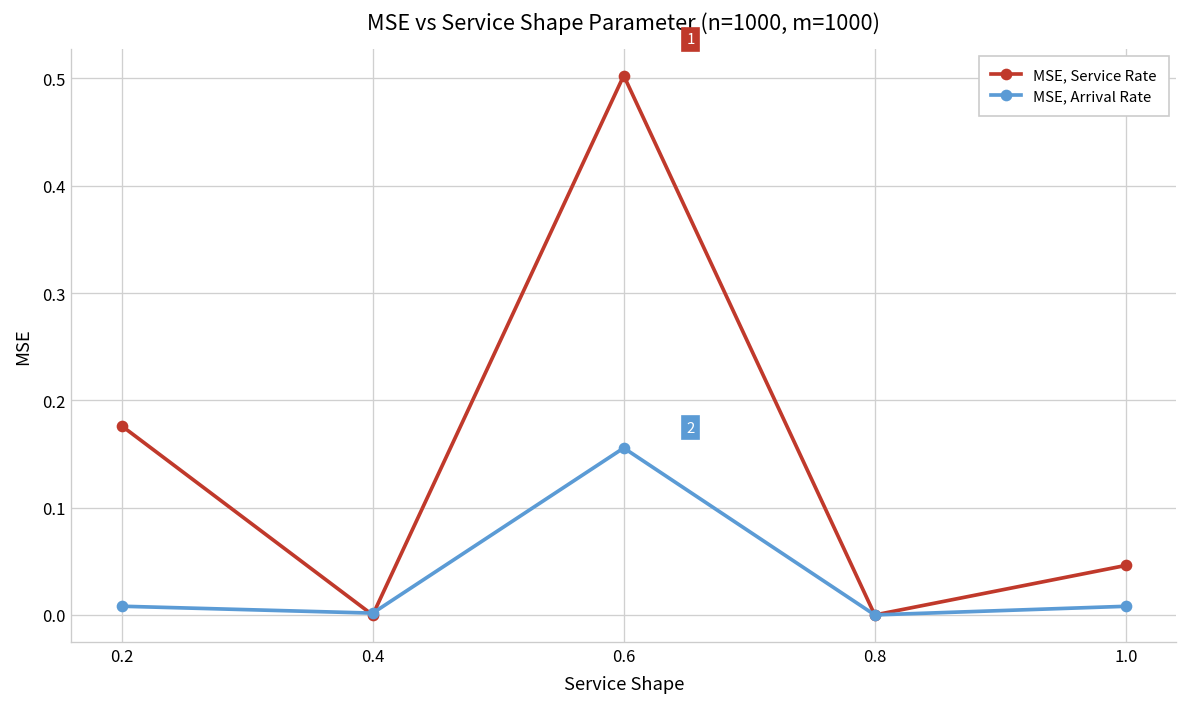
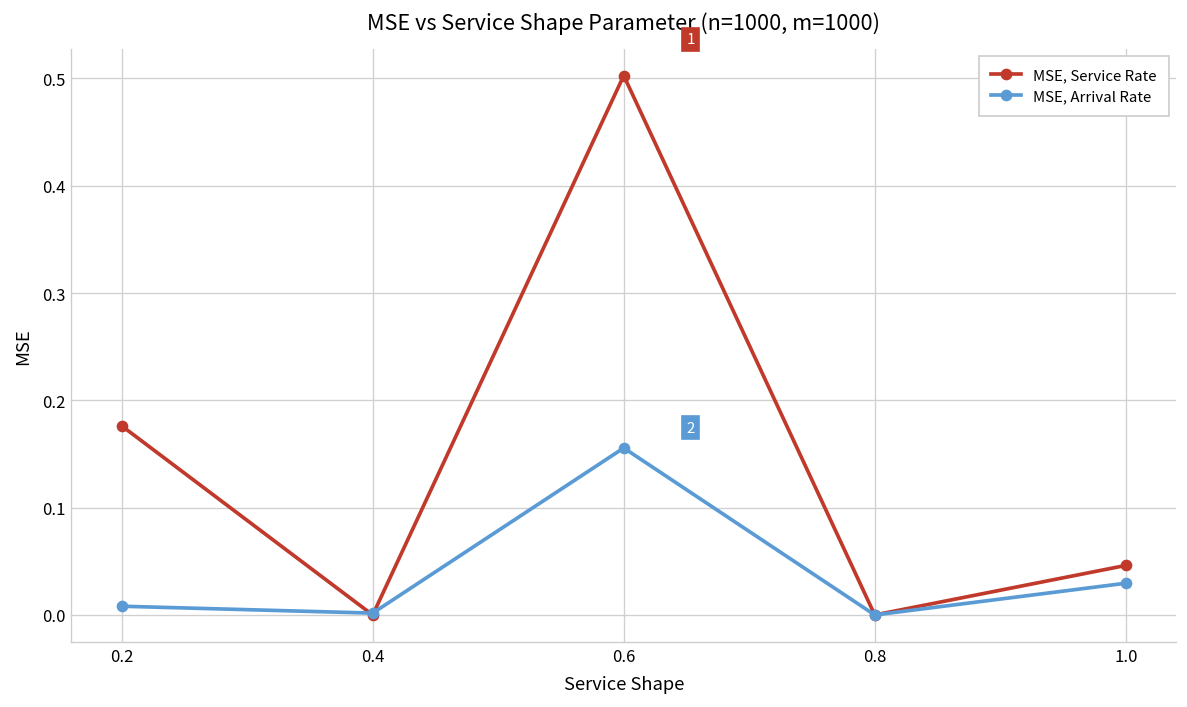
  {
    "MSE, Service Rate": {
      "0.2": 0.18,
      "0.6": 0.50,
      "1.0": 0.05
    },
    "MSE, Arrival Rate": {
      "0.2": 0.01,
      "0.6": 0.16,
-     "1.0": 0.01
+     "1.0": 0.03
    }
  }
